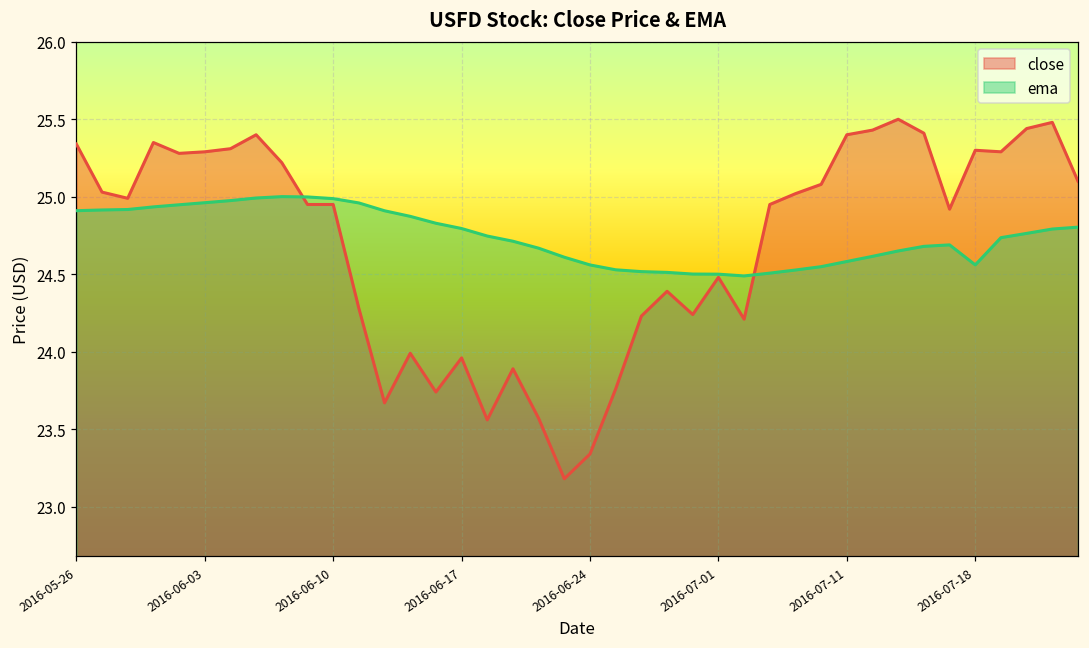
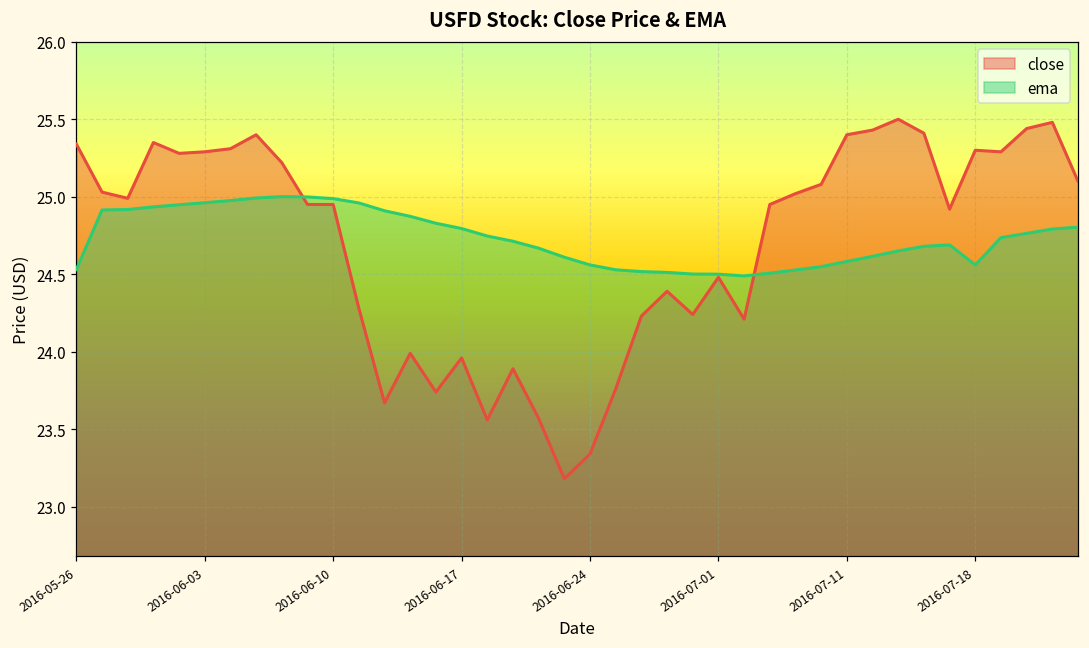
  {
    "close": {
      "2016-05-26": 25.34,
      "2016-06-03": 25.29,
      "2016-06-10": 24.95,
      "2016-06-17": 23.96,
      "2016-06-24": 23.34,
      "2016-07-01": 24.48,
      "2016-07-11": 25.40,
      "2016-07-18": 25.30
    },
    "ema": {
-     "2016-05-26": 24.91,
+     "2016-05-26": 24.53,
      "2016-06-03": 24.96,
      "2016-06-10": 24.99,
      "2016-06-17": 24.80,
      "2016-06-24": 24.56,
      "2016-07-01": 24.50,
      "2016-07-11": 24.58,
      "2016-07-18": 24.56
    }
  }
